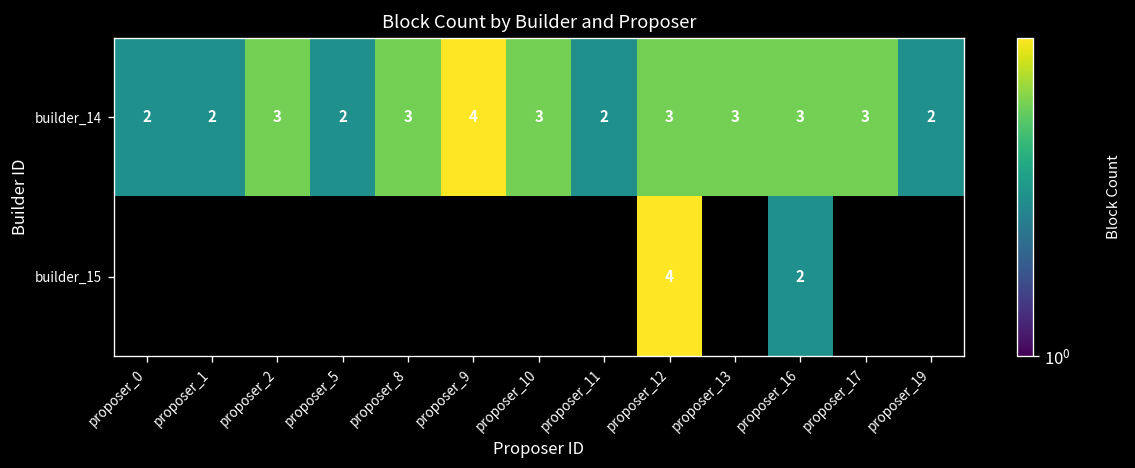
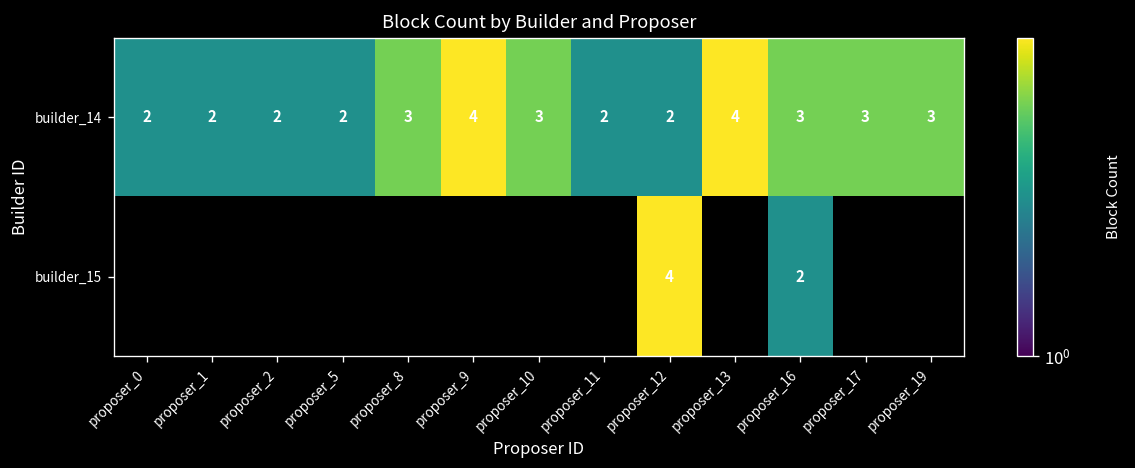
  {
    "builder_14": {
      "proposer_0": 2,
      "proposer_1": 2,
-     "proposer_2": 3,
+     "proposer_2": 2,
      "proposer_5": 2,
      "proposer_8": 3,
      "proposer_9": 4,
      "proposer_10": 3,
      "proposer_11": 2,
-     "proposer_12": 3,
-     "proposer_13": 3,
+     "proposer_12": 2,
+     "proposer_13": 4,
      "proposer_16": 3,
      "proposer_17": 3,
-     "proposer_19": 2
+     "proposer_19": 3
    },
    "builder_15": {
      "proposer_12": 4,
      "proposer_16": 2
    }
  }
